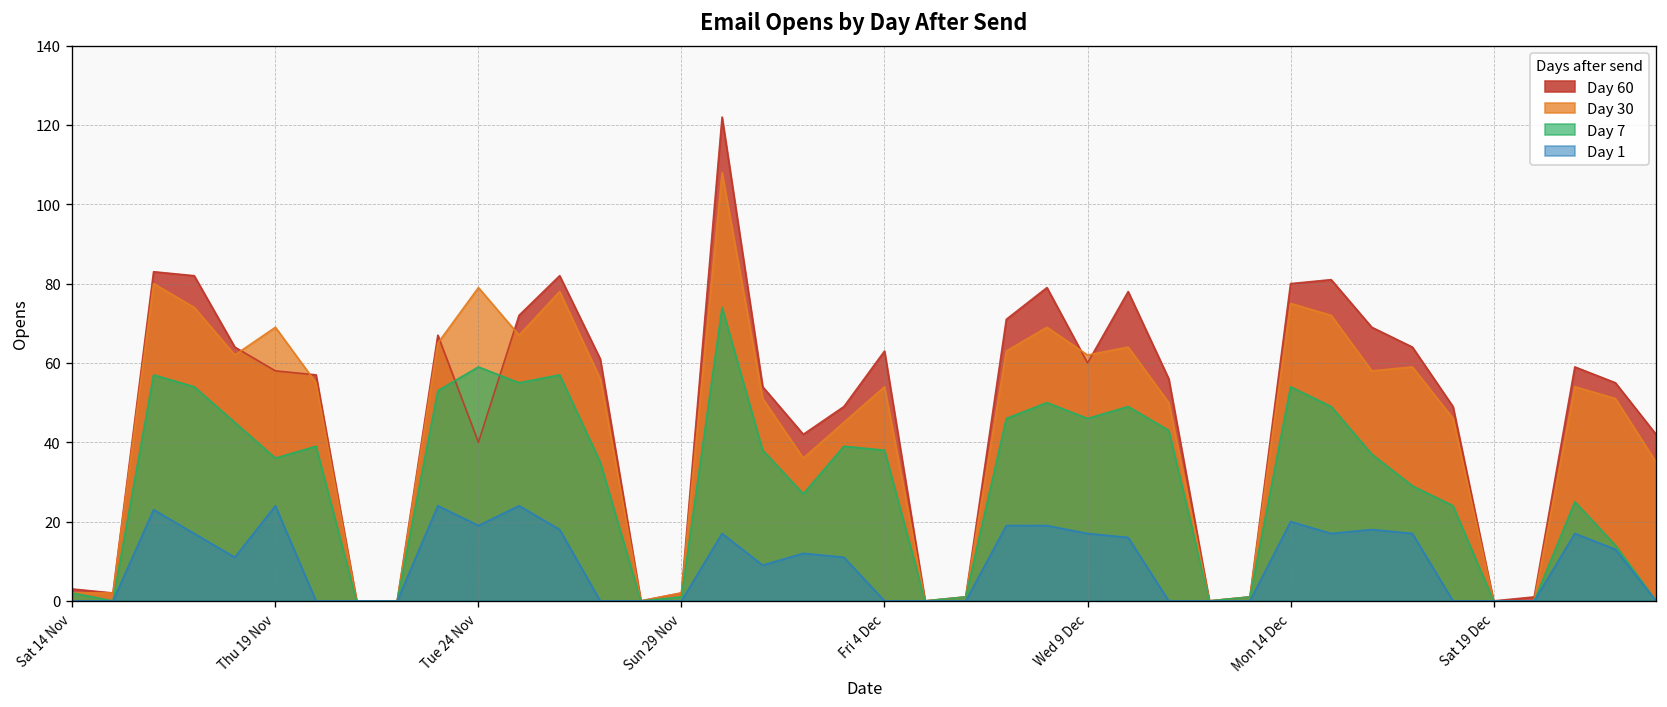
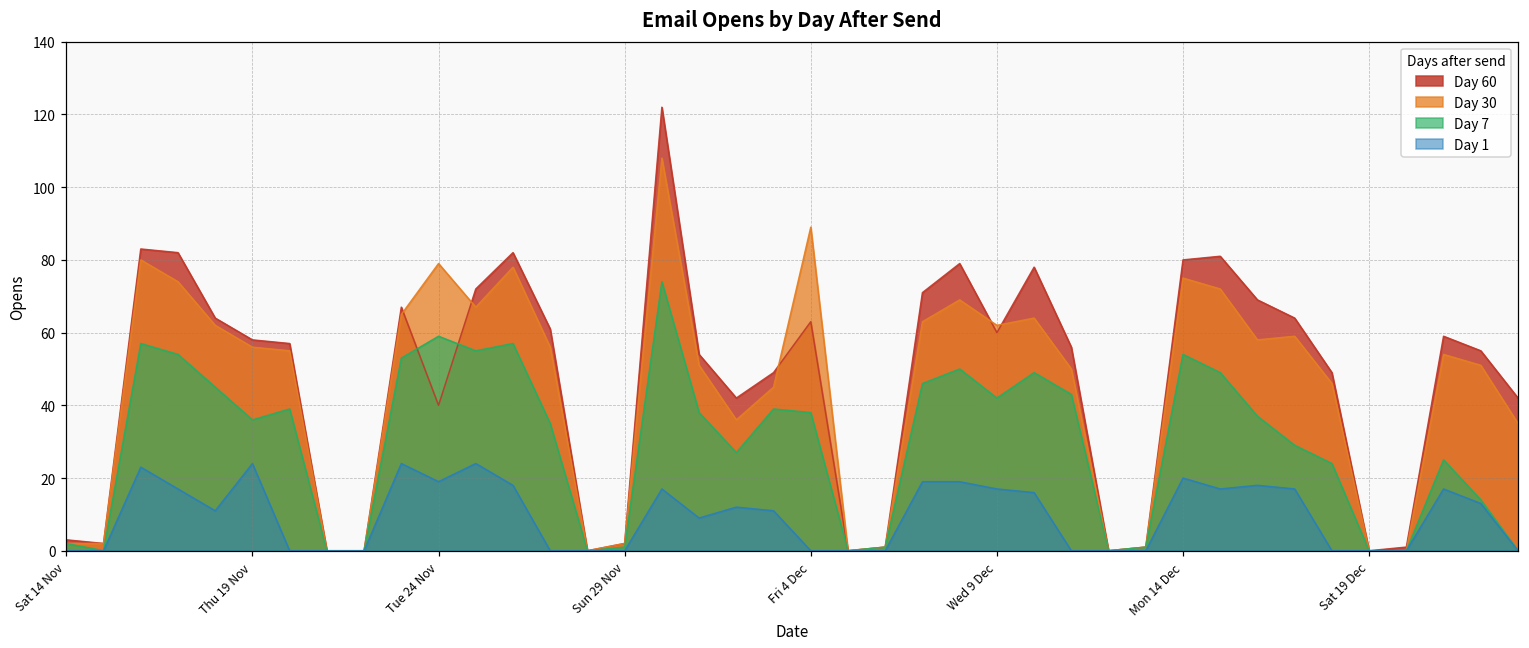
  {
    "Day 60": {
      "Sat 14 Nov": 3,
      "Thu 19 Nov": 58,
      "Tue 24 Nov": 40,
      "Fri 4 Dec": 63,
      "Wed 9 Dec": 60,
      "Mon 14 Dec": 80
    },
    "Day 30": {
-     "Thu 19 Nov": 69,
+     "Thu 19 Nov": 56,
      "Tue 24 Nov": 79,
-     "Fri 4 Dec": 54,
+     "Fri 4 Dec": 89,
      "Wed 9 Dec": 62,
      "Mon 14 Dec": 75
    },
    "Day 7": {
      "Thu 19 Nov": 36,
      "Tue 24 Nov": 59,
      "Sun 29 Nov": 1,
      "Fri 4 Dec": 38,
-     "Wed 9 Dec": 46,
+     "Wed 9 Dec": 42,
      "Mon 14 Dec": 54
    },
    "Day 1": {
      "Sat 14 Nov": 0,
      "Thu 19 Nov": 24,
      "Tue 24 Nov": 19,
      "Sun 29 Nov": 0,
      "Fri 4 Dec": 0,
      "Wed 9 Dec": 17,
      "Mon 14 Dec": 20
    }
  }
